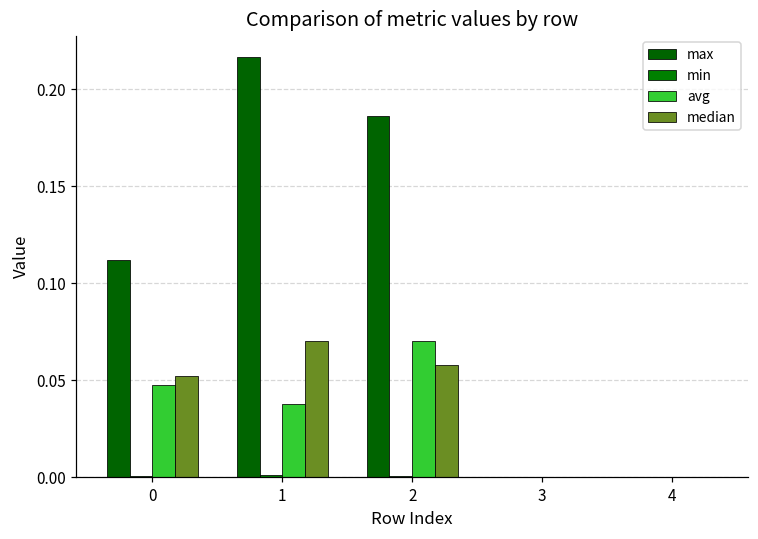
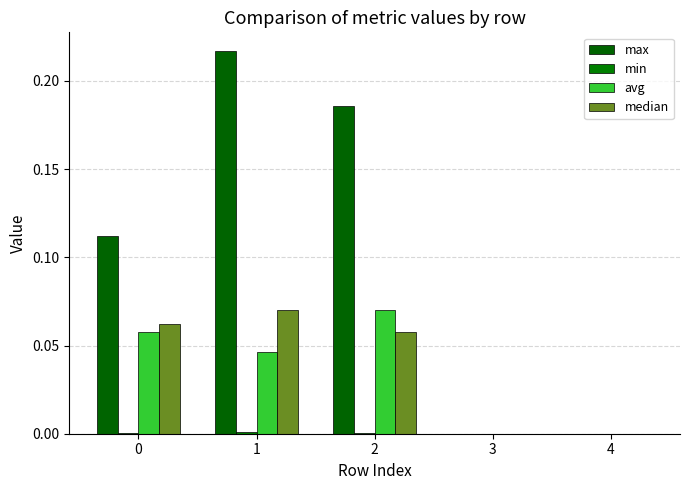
  {
    "avg": {
-     "0": 0.048,
-     "1": 0.038,
+     "0": 0.058,
+     "1": 0.046,
      "2": 0.070,
      "3": 0.000,
      "4": 0.000
    },
    "median": {
-     "0": 0.052,
+     "0": 0.062,
      "1": 0.070,
      "2": 0.058,
      "3": 0.000,
      "4": 0.000
    }
  }
